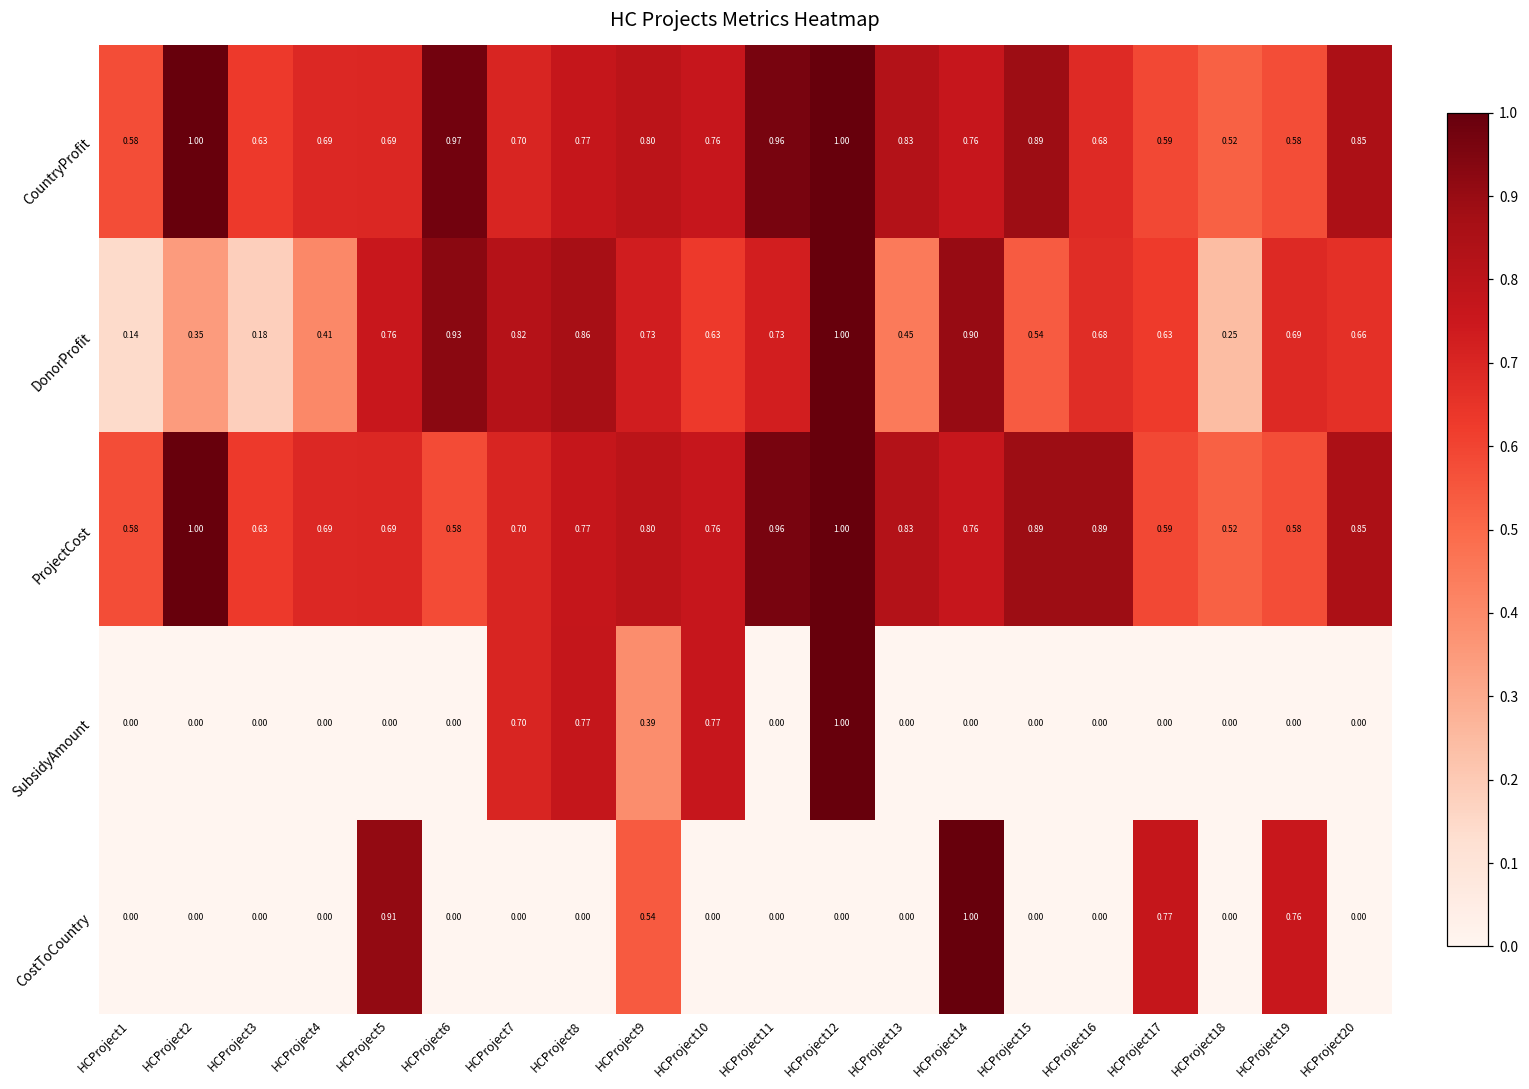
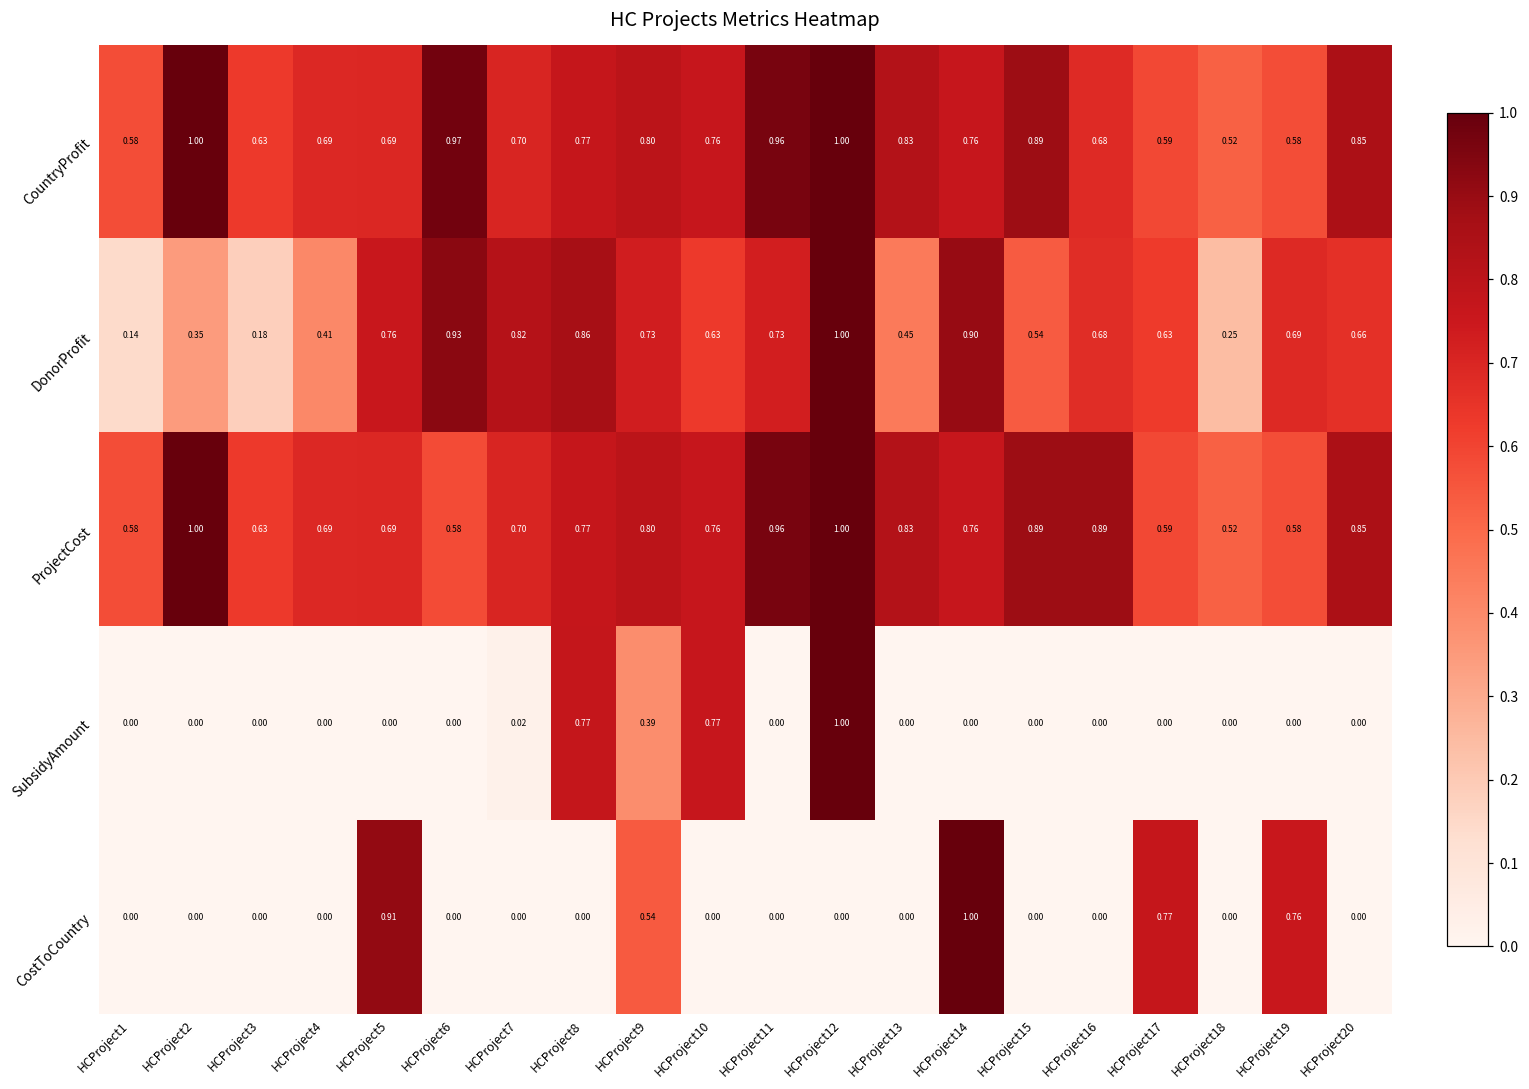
  {
    "CountryProfit": {
      "HCProject1": 0.58,
      "HCProject2": 1.00,
      "HCProject3": 0.63,
      "HCProject4": 0.69,
      "HCProject5": 0.69,
      "HCProject6": 0.97,
      "HCProject7": 0.70,
      "HCProject8": 0.77,
      "HCProject9": 0.80,
      "HCProject10": 0.76,
      "HCProject11": 0.96,
      "HCProject12": 1.00,
      "HCProject13": 0.83,
      "HCProject14": 0.76,
      "HCProject15": 0.89,
      "HCProject16": 0.68,
      "HCProject17": 0.59,
      "HCProject18": 0.52,
      "HCProject19": 0.58,
      "HCProject20": 0.85
    },
    "DonorProfit": {
      "HCProject1": 0.14,
      "HCProject2": 0.35,
      "HCProject3": 0.18,
      "HCProject4": 0.41,
      "HCProject5": 0.76,
      "HCProject6": 0.93,
      "HCProject7": 0.82,
      "HCProject8": 0.86,
      "HCProject9": 0.73,
      "HCProject10": 0.63,
      "HCProject11": 0.73,
      "HCProject12": 1.00,
      "HCProject13": 0.45,
      "HCProject14": 0.90,
      "HCProject15": 0.54,
      "HCProject16": 0.68,
      "HCProject17": 0.63,
      "HCProject18": 0.25,
      "HCProject19": 0.69,
      "HCProject20": 0.66
    },
    "ProjectCost": {
      "HCProject1": 0.58,
      "HCProject2": 1.00,
      "HCProject3": 0.63,
      "HCProject4": 0.69,
      "HCProject5": 0.69,
      "HCProject6": 0.58,
      "HCProject7": 0.70,
      "HCProject8": 0.77,
      "HCProject9": 0.80,
      "HCProject10": 0.76,
      "HCProject11": 0.96,
      "HCProject12": 1.00,
      "HCProject13": 0.83,
      "HCProject14": 0.76,
      "HCProject15": 0.89,
      "HCProject16": 0.89,
      "HCProject17": 0.59,
      "HCProject18": 0.52,
      "HCProject19": 0.58,
      "HCProject20": 0.85
    },
    "SubsidyAmount": {
      "HCProject1": 0.00,
      "HCProject2": 0.00,
      "HCProject3": 0.00,
      "HCProject4": 0.00,
      "HCProject5": 0.00,
      "HCProject6": 0.00,
-     "HCProject7": 0.70,
+     "HCProject7": 0.02,
      "HCProject8": 0.77,
      "HCProject9": 0.39,
      "HCProject10": 0.77,
      "HCProject11": 0.00,
      "HCProject12": 1.00,
      "HCProject13": 0.00,
      "HCProject14": 0.00,
      "HCProject15": 0.00,
      "HCProject16": 0.00,
      "HCProject17": 0.00,
      "HCProject18": 0.00,
      "HCProject19": 0.00,
      "HCProject20": 0.00
    },
    "CostToCountry": {
      "HCProject1": 0.00,
      "HCProject2": 0.00,
      "HCProject3": 0.00,
      "HCProject4": 0.00,
      "HCProject5": 0.91,
      "HCProject6": 0.00,
      "HCProject7": 0.00,
      "HCProject8": 0.00,
      "HCProject9": 0.54,
      "HCProject10": 0.00,
      "HCProject11": 0.00,
      "HCProject12": 0.00,
      "HCProject13": 0.00,
      "HCProject14": 1.00,
      "HCProject15": 0.00,
      "HCProject16": 0.00,
      "HCProject17": 0.77,
      "HCProject18": 0.00,
      "HCProject19": 0.76,
      "HCProject20": 0.00
    }
  }
